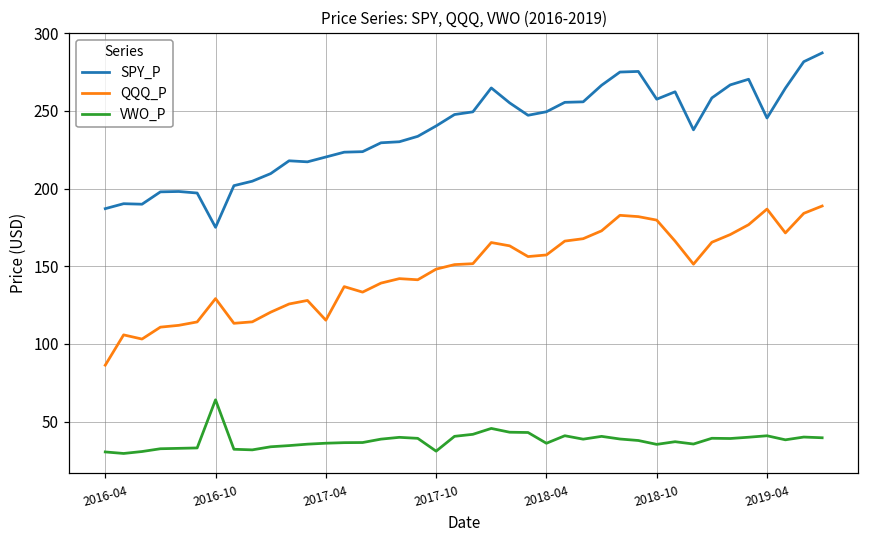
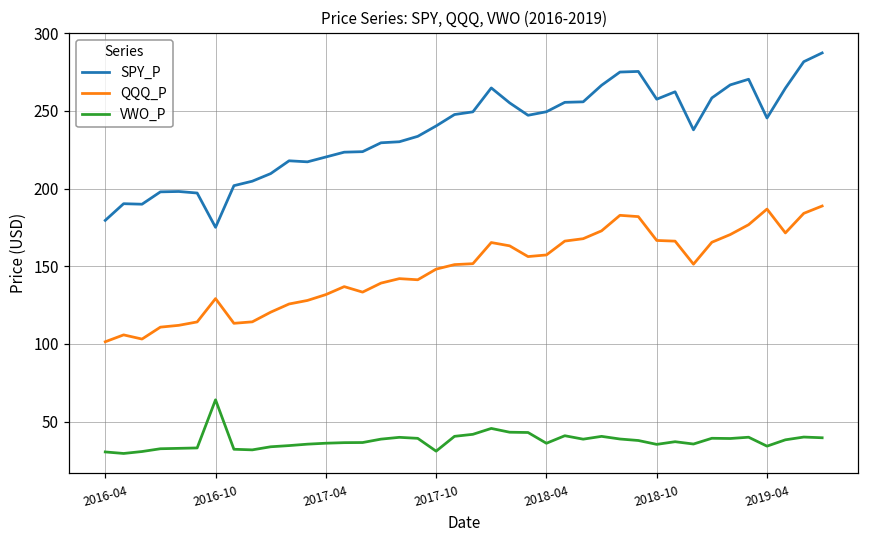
  {
    "SPY_P": {
-     "2016-04": 187,
+     "2016-04": 180,
      "2016-10": 175,
      "2017-04": 220,
      "2017-10": 240,
      "2018-04": 249,
      "2018-10": 258,
      "2019-04": 245
    },
    "QQQ_P": {
-     "2016-04": 86,
+     "2016-04": 101,
      "2016-10": 129,
-     "2017-04": 115,
+     "2017-04": 132,
      "2017-10": 148,
      "2018-04": 157,
-     "2018-10": 180,
+     "2018-10": 167,
      "2019-04": 187
    },
    "VWO_P": {
      "2016-04": 30,
      "2016-10": 64,
      "2017-04": 36,
      "2017-10": 31,
      "2018-04": 36,
      "2018-10": 35,
-     "2019-04": 41
+     "2019-04": 34
    }
  }
